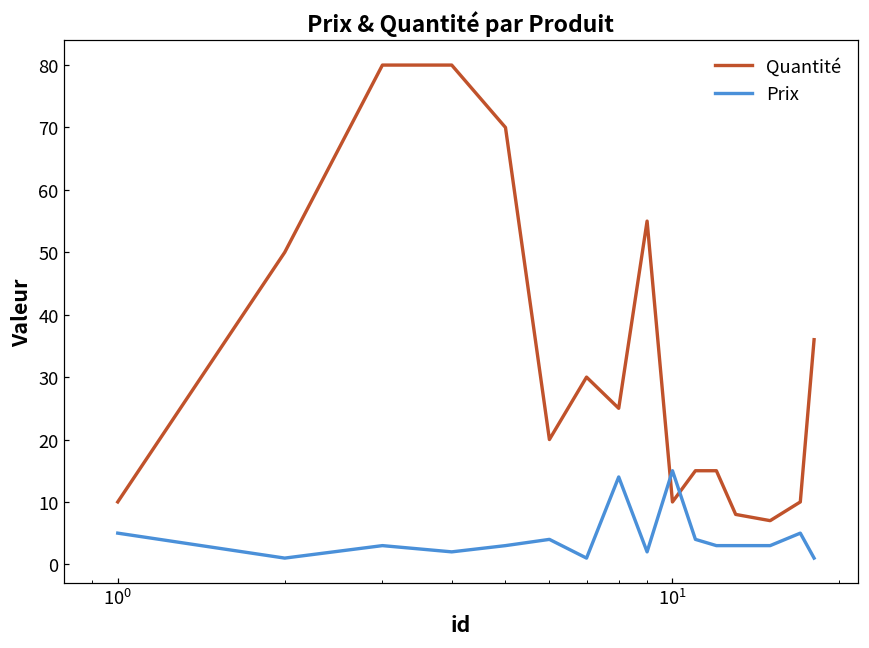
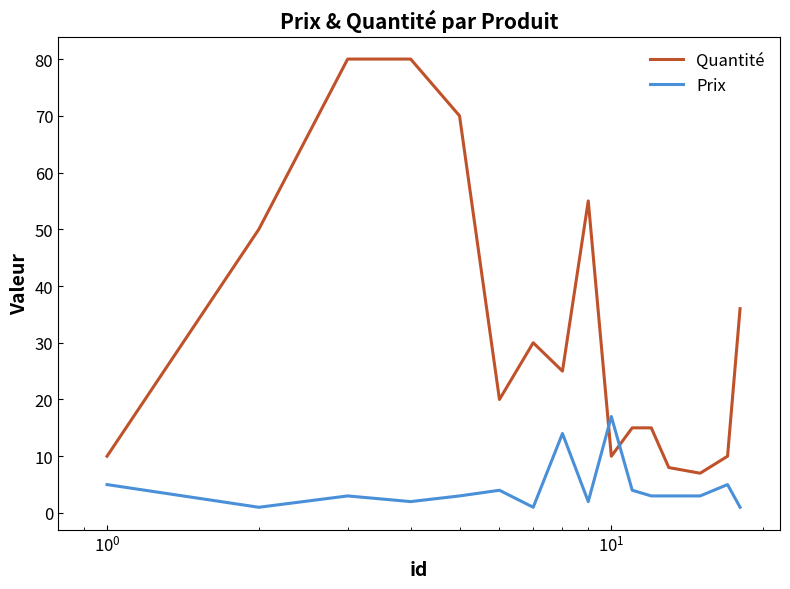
  {
    "Quantité": {
      "10^0": 10,
      "10^1": 10
    },
    "Prix": {
      "10^0": 5,
-     "10^1": 15
+     "10^1": 17
    }
  }
